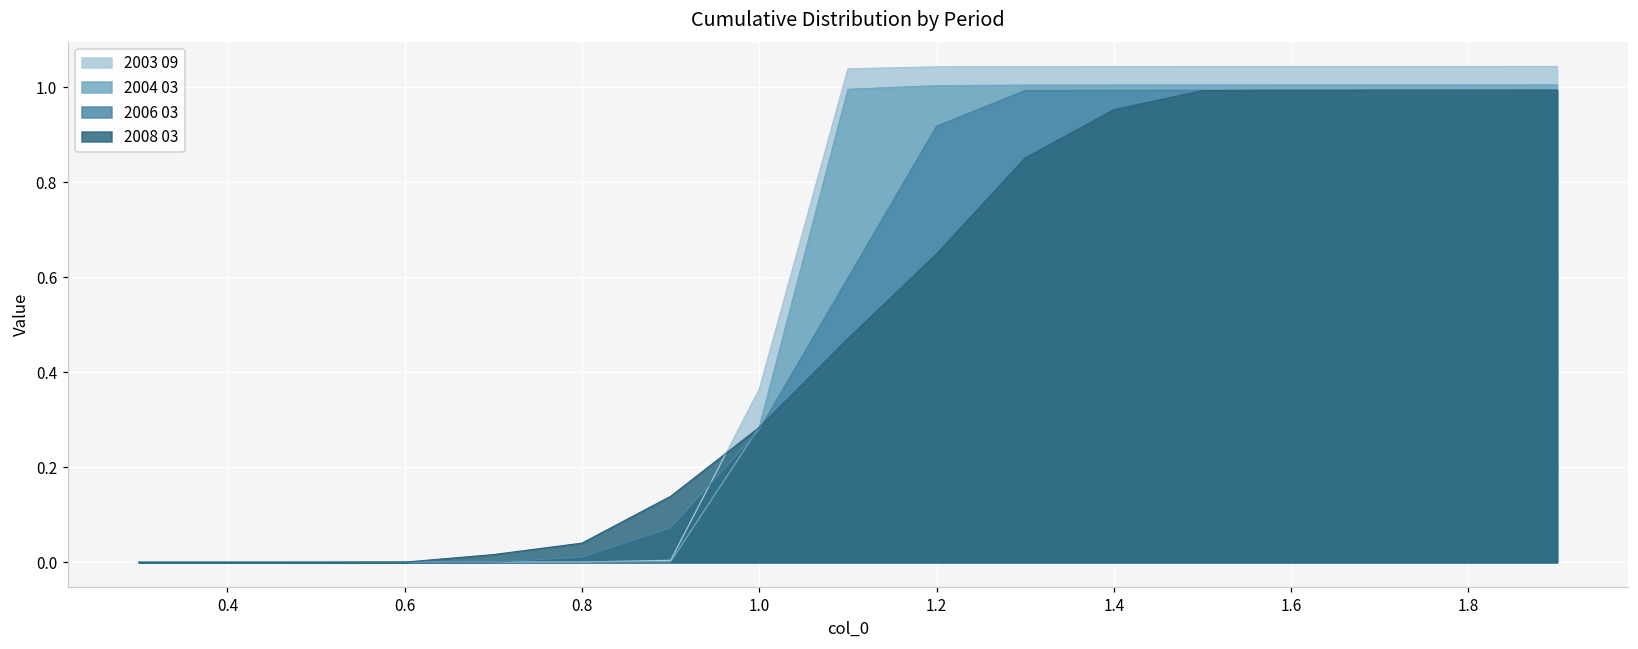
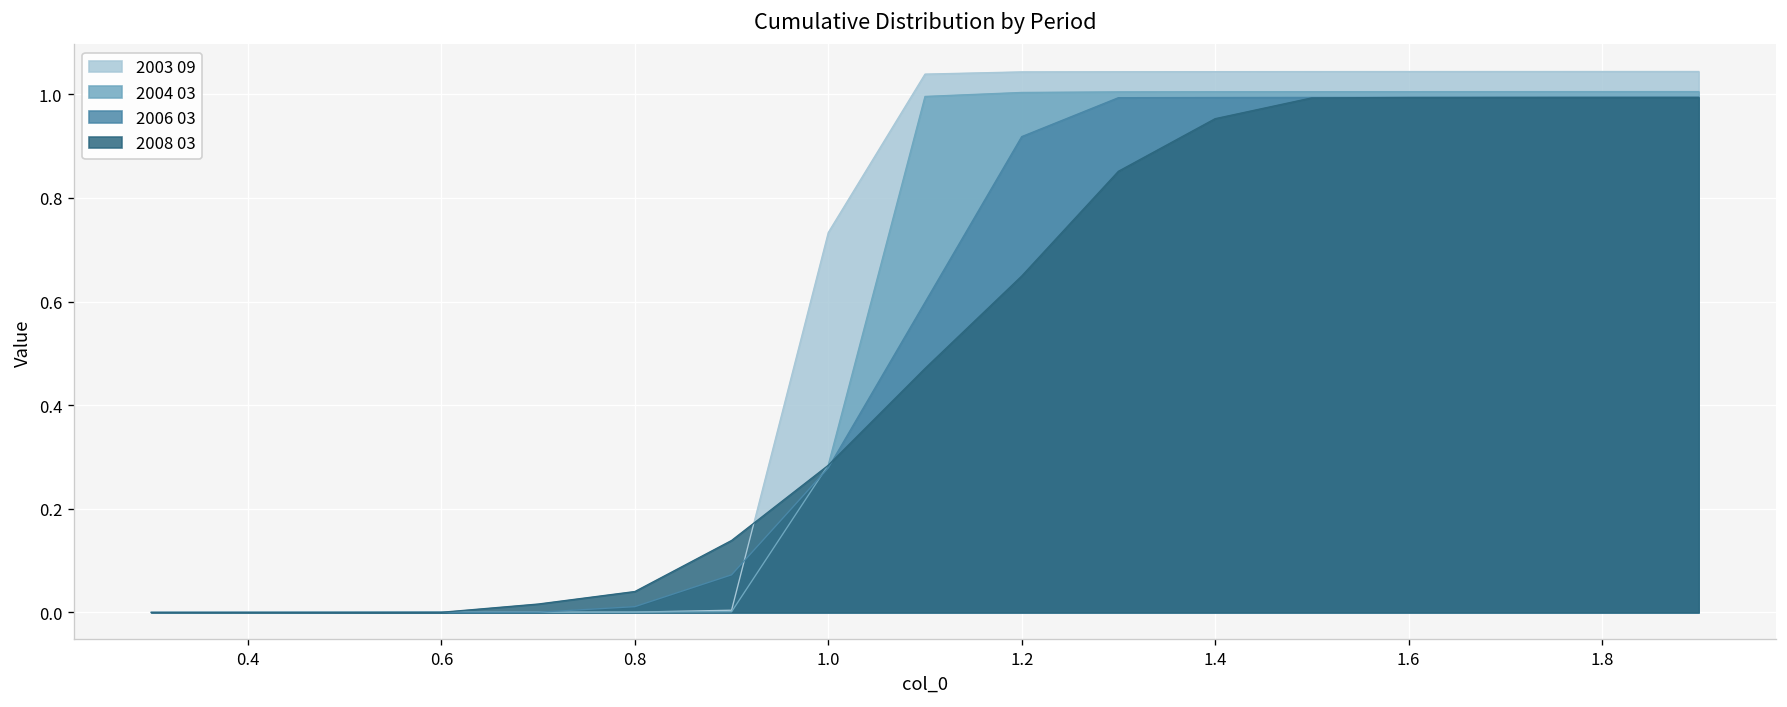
  {
    "2003 09": {
-     "1.0": 0.36,
+     "1.0": 0.73,
      "1.2": 1.04,
      "1.4": 1.04,
      "1.6": 1.04,
      "1.8": 1.04
    }
  }
